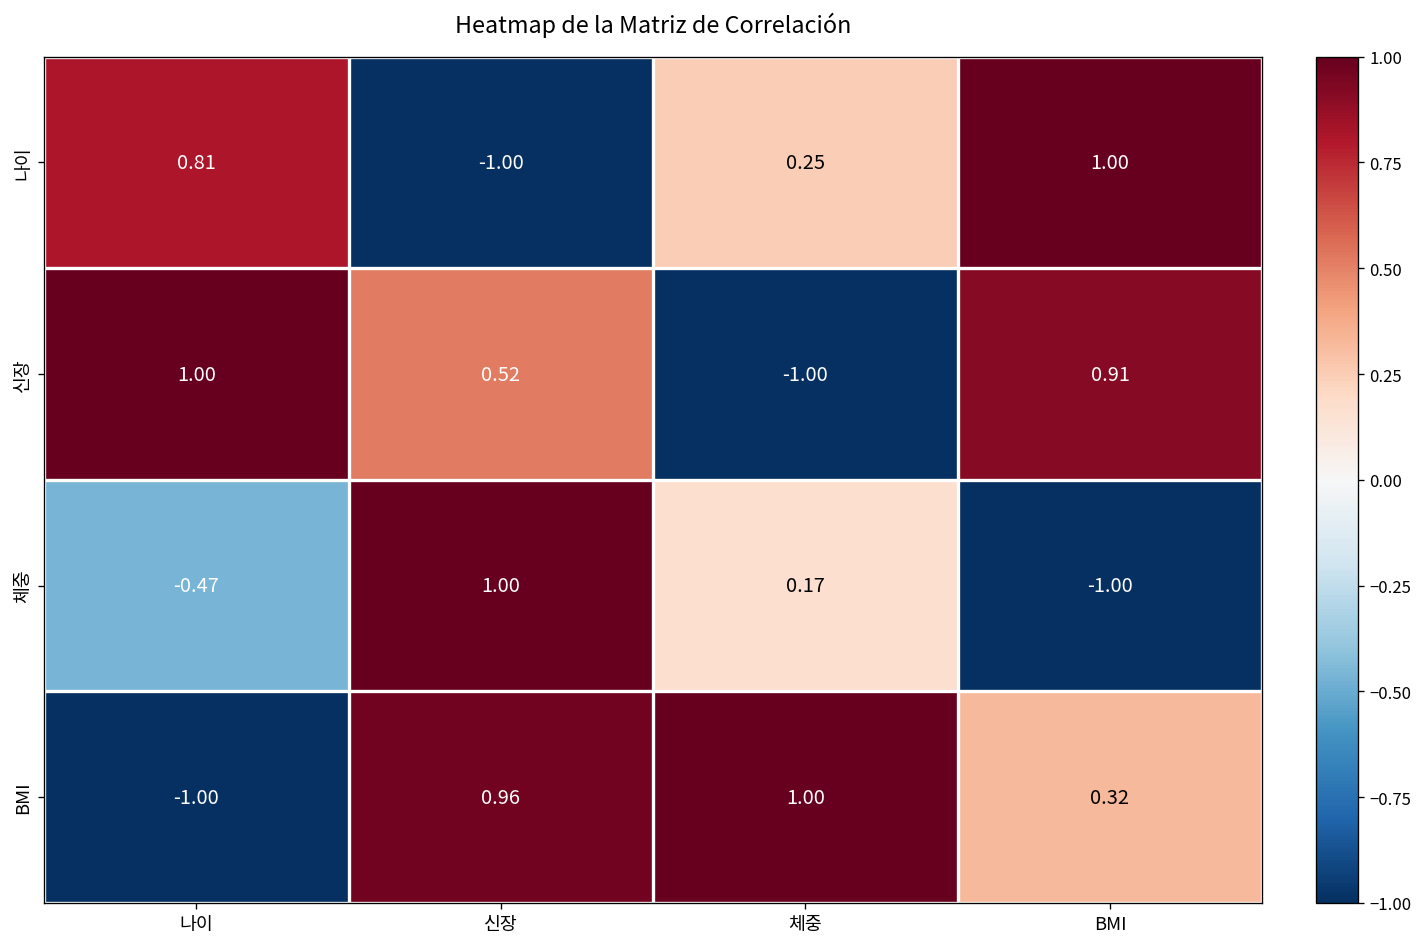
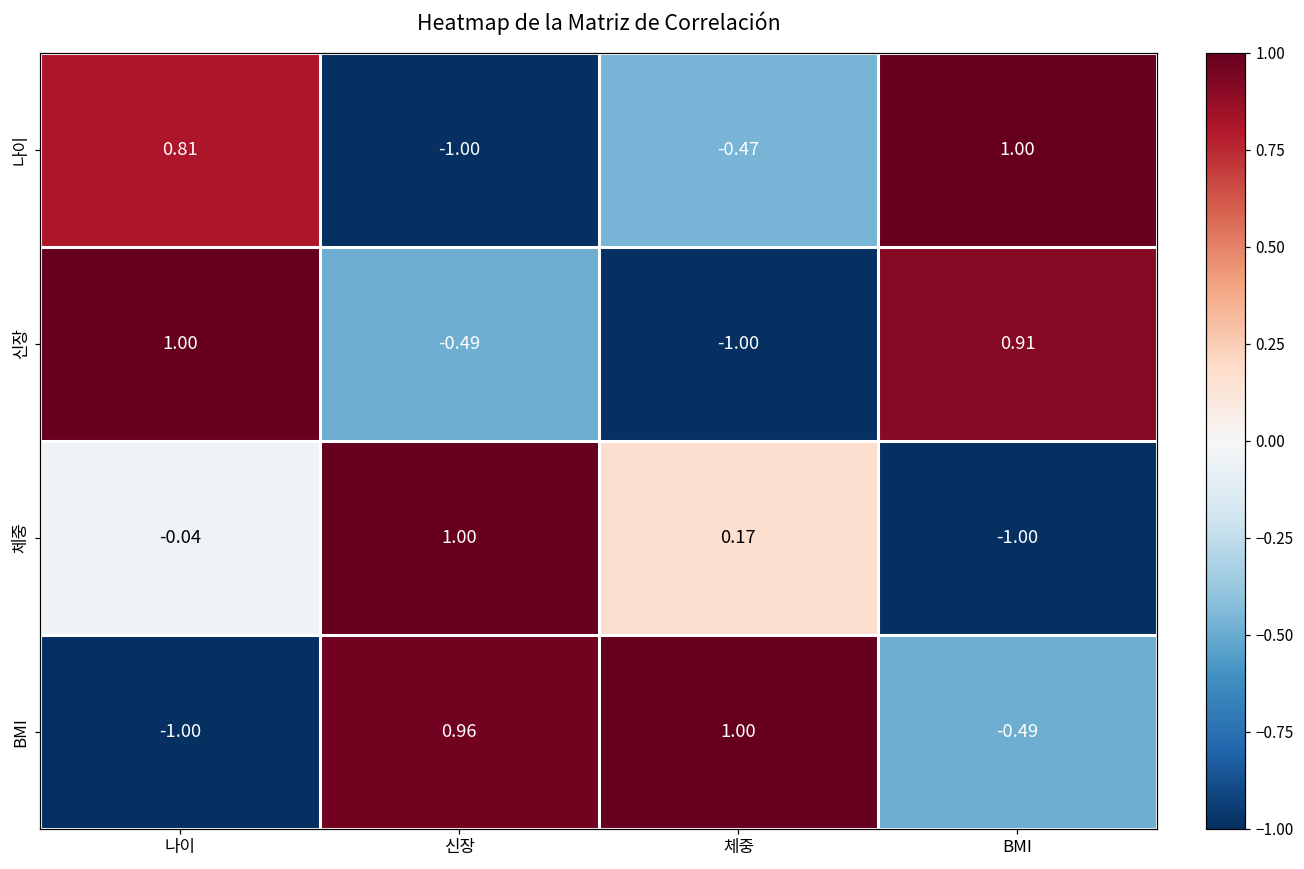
  {
    "나이": {
      "나이": 0.81,
      "신장": -1.00,
-     "체중": 0.25,
+     "체중": -0.47,
      "BMI": 1.00
    },
    "신장": {
      "나이": 1.00,
-     "신장": 0.52,
+     "신장": -0.49,
      "체중": -1.00,
      "BMI": 0.91
    },
    "체중": {
-     "나이": -0.47,
+     "나이": -0.04,
      "신장": 1.00,
      "체중": 0.17,
      "BMI": -1.00
    },
    "BMI": {
      "나이": -1.00,
      "신장": 0.96,
      "체중": 1.00,
-     "BMI": 0.32
+     "BMI": -0.49
    }
  }
